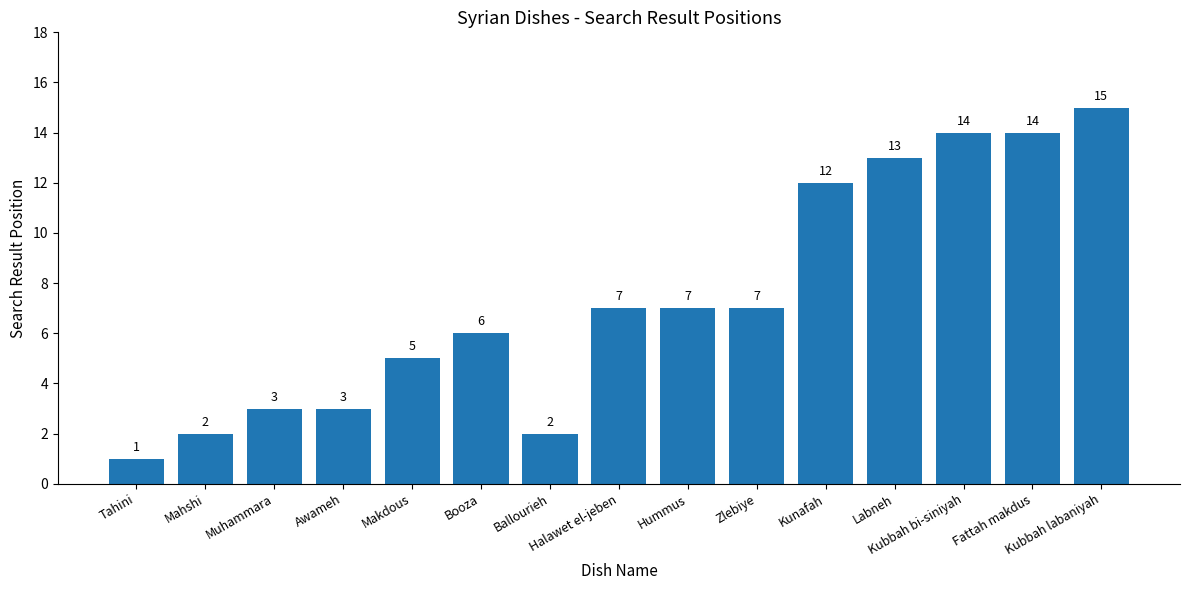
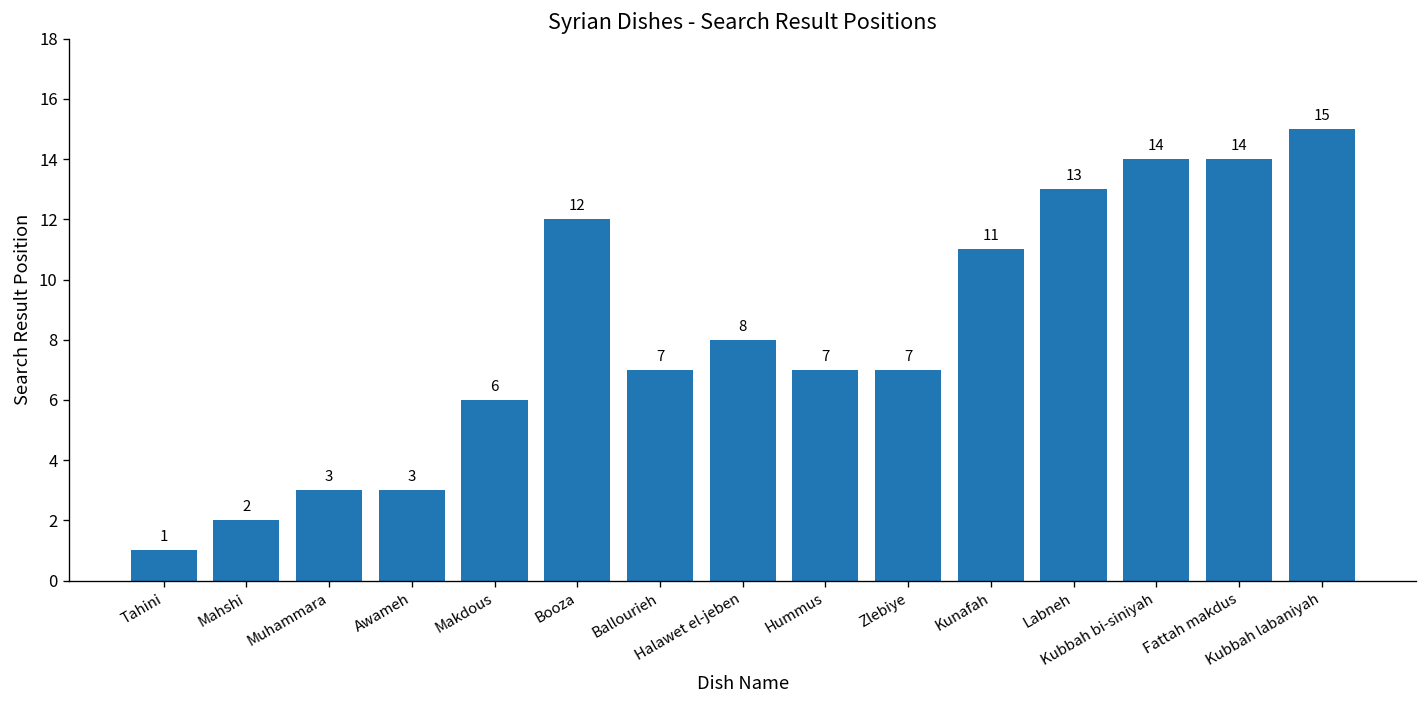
  {
    "Tahini": 1,
    "Mahshi": 2,
    "Muhammara": 3,
    "Awameh": 3,
-   "Makdous": 5,
-   "Booza": 6,
-   "Ballourieh": 2,
-   "Halawet el-jeben": 7,
+   "Makdous": 6,
+   "Booza": 12,
+   "Ballourieh": 7,
+   "Halawet el-jeben": 8,
    "Hummus": 7,
    "Zlebiye": 7,
-   "Kunafah": 12,
+   "Kunafah": 11,
    "Labneh": 13,
    "Kubbah bi-siniyah": 14,
    "Fattah makdus": 14,
    "Kubbah labaniyah": 15
  }
